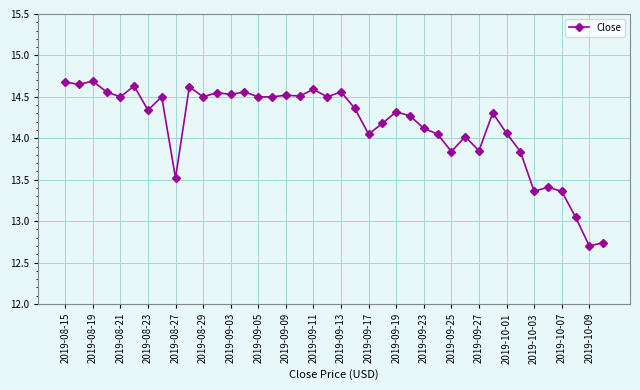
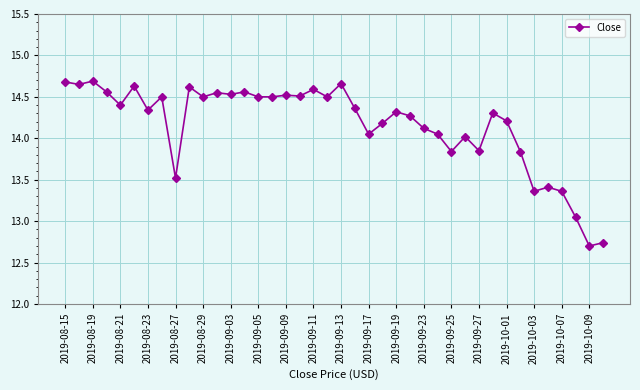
  {
    "2019-08-15": 14.7,
    "2019-08-19": 14.7,
-   "2019-08-21": 14.5,
+   "2019-08-21": 14.4,
    "2019-08-23": 14.3,
    "2019-08-27": 13.5,
    "2019-08-29": 14.5,
    "2019-09-03": 14.5,
    "2019-09-05": 14.5,
    "2019-09-09": 14.5,
    "2019-09-11": 14.6,
-   "2019-09-13": 14.6,
+   "2019-09-13": 14.7,
    "2019-09-17": 14.1,
    "2019-09-19": 14.3,
    "2019-09-23": 14.1,
    "2019-09-25": 13.8,
    "2019-09-27": 13.9,
-   "2019-10-01": 14.1,
+   "2019-10-01": 14.2,
    "2019-10-03": 13.4,
    "2019-10-07": 13.4,
    "2019-10-09": 12.7
  }
